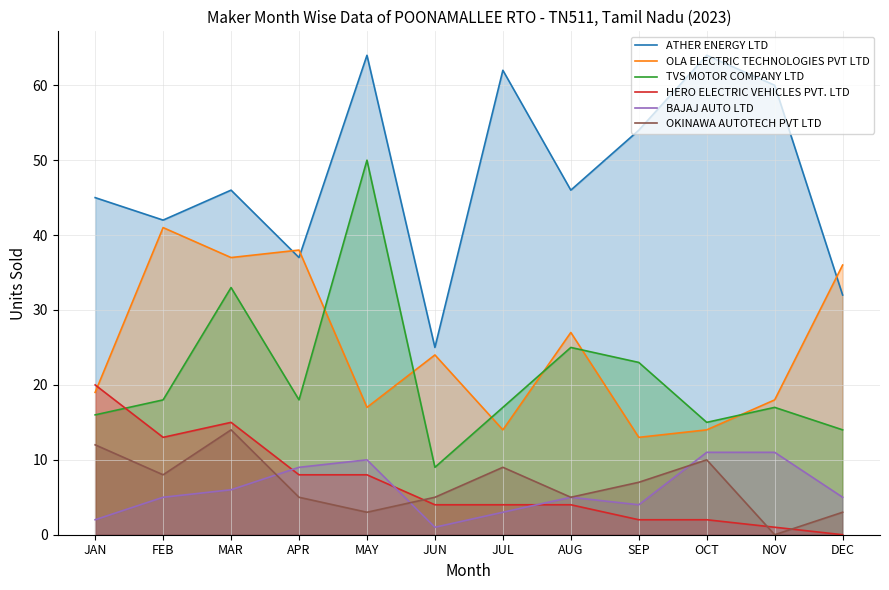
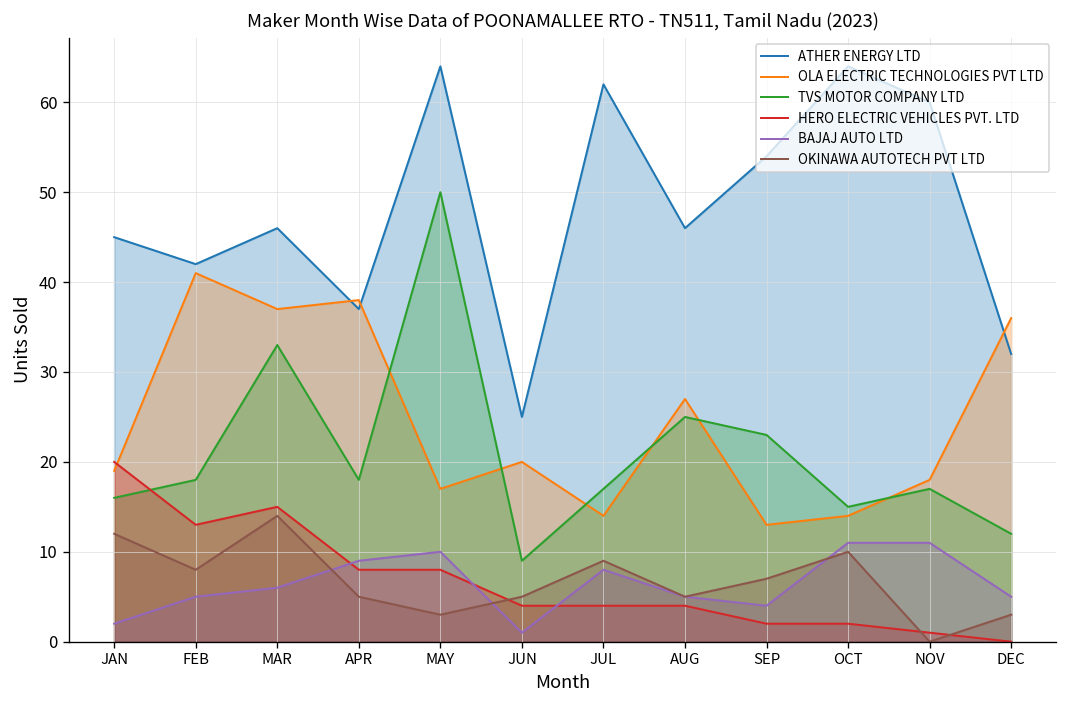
  {
    "ATHER ENERGY LTD": {
      "JAN": 45,
      "FEB": 42,
      "MAR": 46,
      "APR": 37,
      "MAY": 64,
      "JUN": 25,
      "JUL": 62,
      "AUG": 46,
      "DEC": 32
    },
    "OLA ELECTRIC TECHNOLOGIES PVT LTD": {
      "JAN": 19,
      "FEB": 41,
      "MAR": 37,
      "APR": 38,
      "MAY": 17,
-     "JUN": 24,
+     "JUN": 20,
      "JUL": 14,
      "AUG": 27,
      "SEP": 13,
      "OCT": 14,
      "NOV": 18,
      "DEC": 36
    },
    "TVS MOTOR COMPANY LTD": {
      "JAN": 16,
      "FEB": 18,
      "MAR": 33,
      "APR": 18,
      "MAY": 50,
      "JUN": 9,
      "JUL": 17,
      "AUG": 25,
      "SEP": 23,
      "OCT": 15,
      "NOV": 17,
-     "DEC": 14
+     "DEC": 12
    },
    "HERO ELECTRIC VEHICLES PVT. LTD": {
      "JAN": 20,
      "FEB": 13,
      "MAR": 15,
      "APR": 8,
      "MAY": 8,
      "JUN": 4,
      "JUL": 4,
      "AUG": 4,
      "SEP": 2,
      "OCT": 2,
      "NOV": 1,
      "DEC": 0
    },
    "BAJAJ AUTO LTD": {
      "JAN": 2,
      "FEB": 5,
      "MAR": 6,
      "APR": 9,
      "MAY": 10,
      "JUN": 1,
-     "JUL": 3,
+     "JUL": 8,
      "SEP": 4,
      "OCT": 11,
      "NOV": 11,
      "DEC": 5
    },
    "OKINAWA AUTOTECH PVT LTD": {
      "JAN": 12,
      "FEB": 8,
      "MAR": 14,
      "APR": 5,
      "MAY": 3,
      "JUN": 5,
      "JUL": 9,
      "SEP": 7,
      "OCT": 10,
      "NOV": 0,
      "DEC": 3
    }
  }
